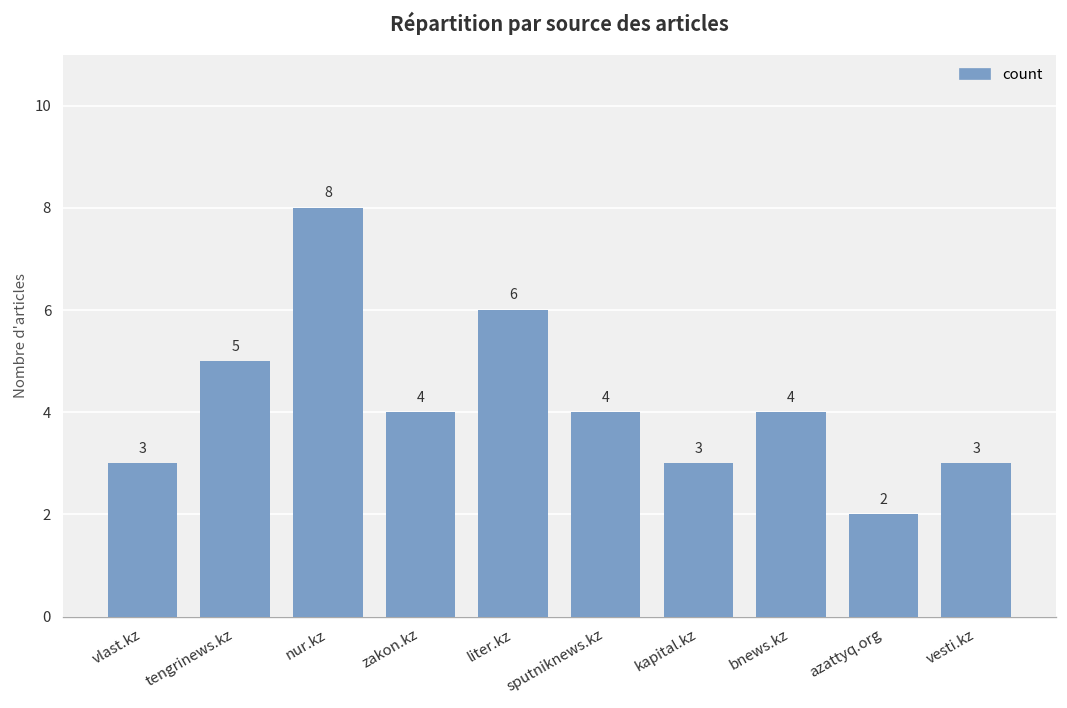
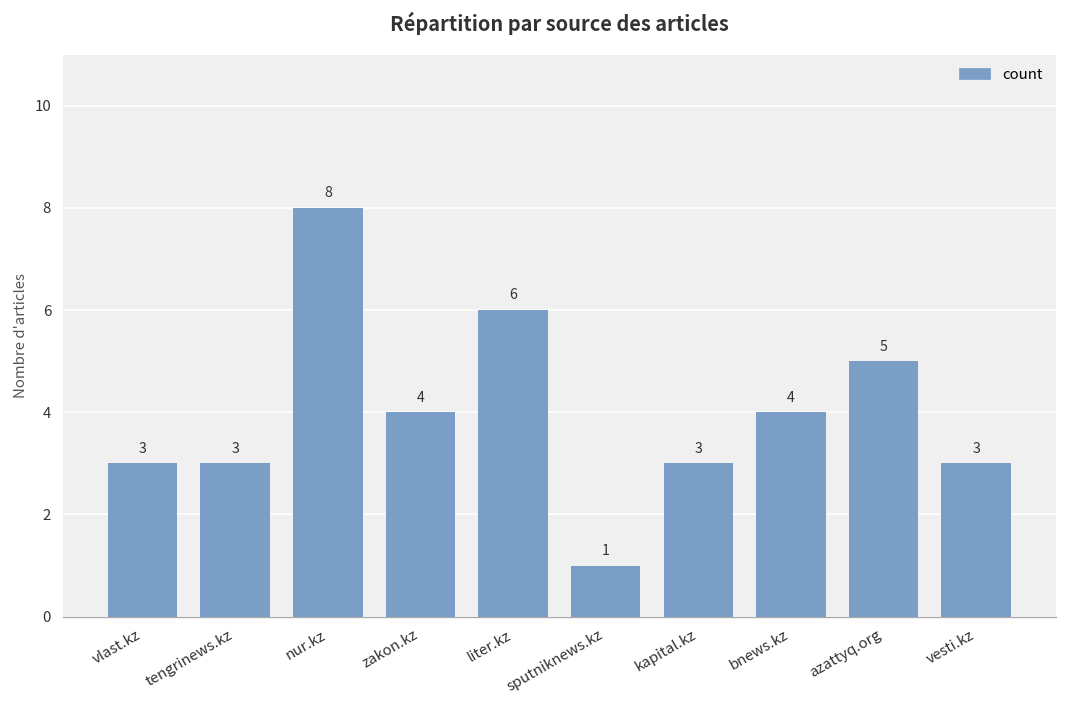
  {
    "vlast.kz": 3,
-   "tengrinews.kz": 5,
+   "tengrinews.kz": 3,
    "nur.kz": 8,
    "zakon.kz": 4,
    "liter.kz": 6,
-   "sputniknews.kz": 4,
+   "sputniknews.kz": 1,
    "kapital.kz": 3,
    "bnews.kz": 4,
-   "azattyq.org": 2,
+   "azattyq.org": 5,
    "vesti.kz": 3
  }
